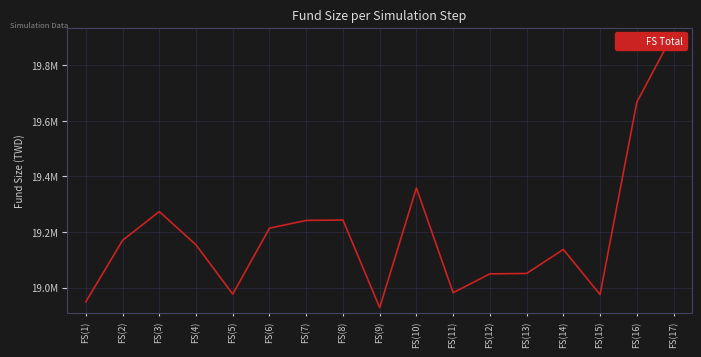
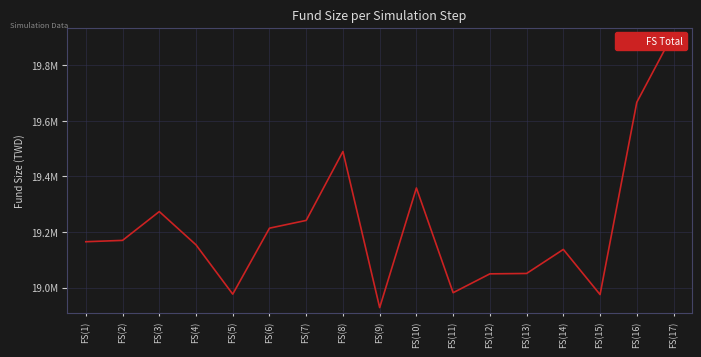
  {
-   "FS(1)": 18950000,
+   "FS(1)": 19170000,
    "FS(2)": 19170000,
    "FS(3)": 19270000,
    "FS(4)": 19150000,
    "FS(5)": 18980000,
    "FS(6)": 19210000,
    "FS(7)": 19240000,
-   "FS(8)": 19240000,
+   "FS(8)": 19490000,
    "FS(9)": 18930000,
    "FS(10)": 19360000,
    "FS(11)": 18980000,
    "FS(12)": 19050000,
    "FS(13)": 19050000,
    "FS(14)": 19140000,
    "FS(15)": 18980000,
    "FS(16)": 19670000
  }
